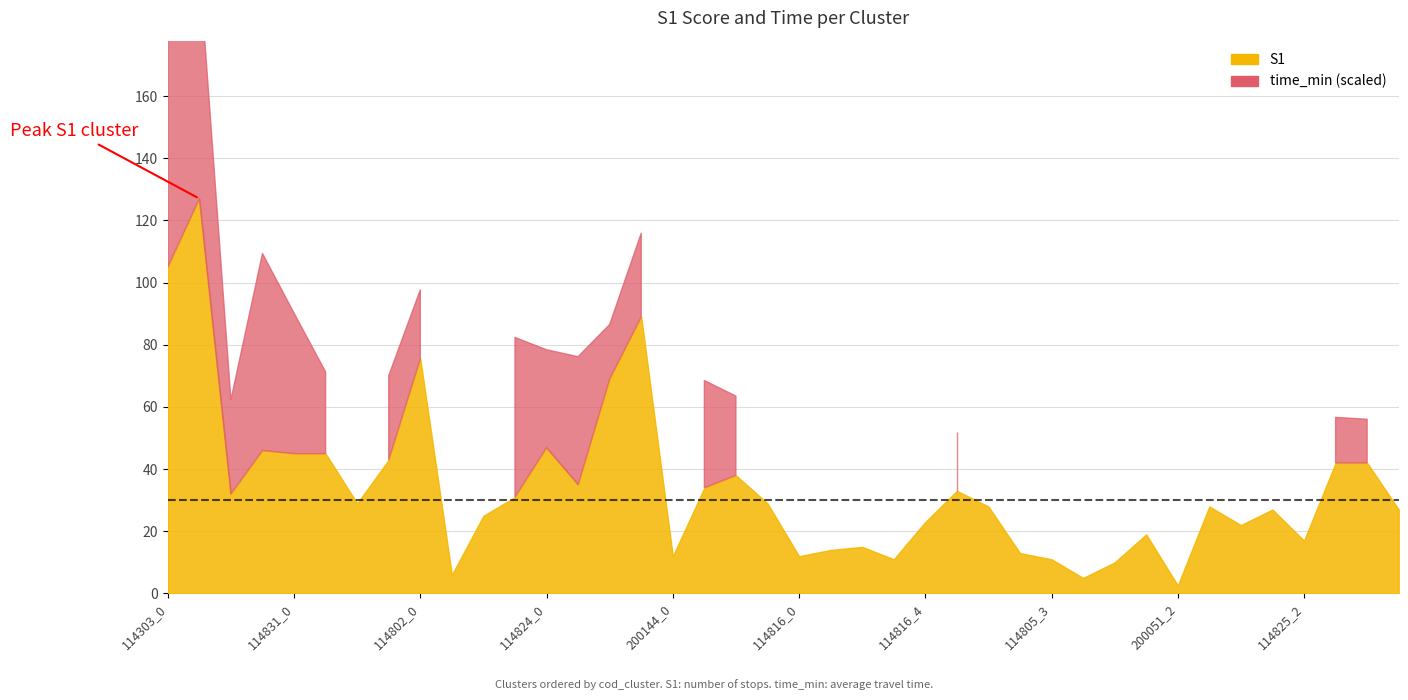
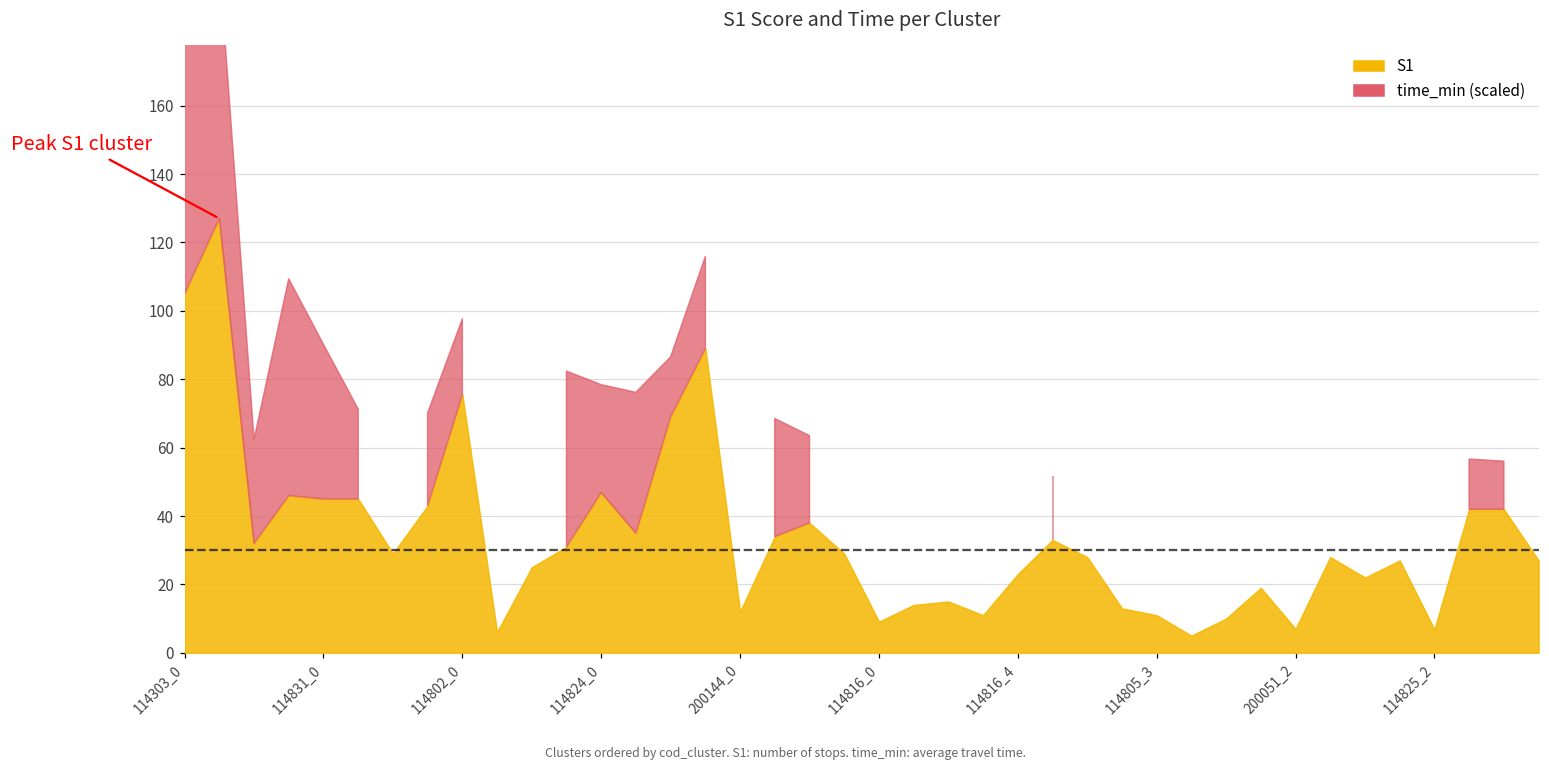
  {
    "114303_0": 105,
    "114831_0": 45,
    "114802_0": 76,
    "114824_0": 47,
    "200144_0": 12,
-   "114816_0": 12,
+   "114816_0": 9,
    "114816_4": 23,
    "114805_3": 11,
-   "200051_2": 3,
-   "114825_2": 17
+   "200051_2": 7,
+   "114825_2": 7
  }
